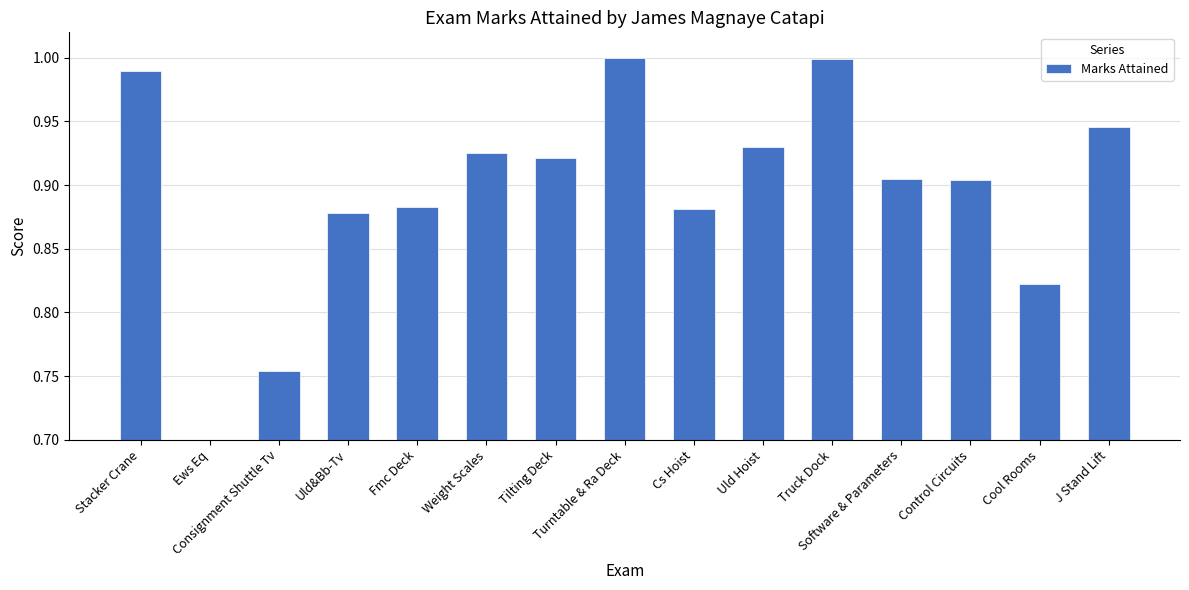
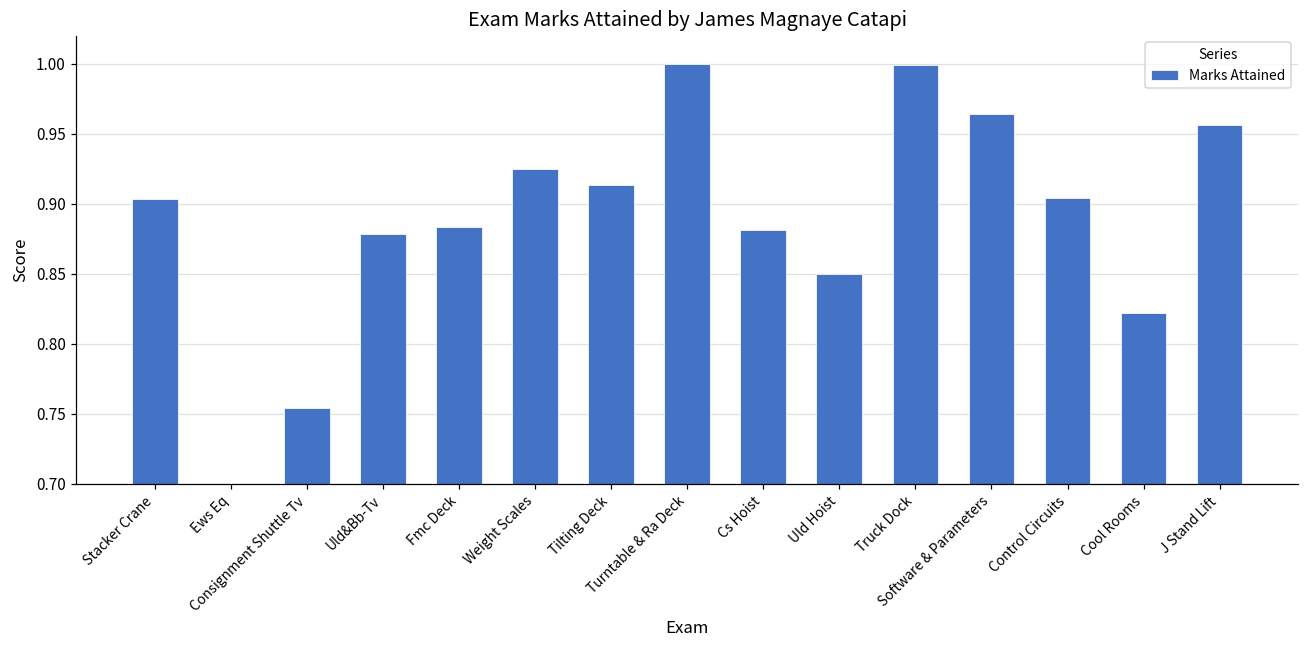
  {
-   "Stacker Crane": 0.990,
+   "Stacker Crane": 0.903,
    "Ews Eq": 0.700,
    "Consignment Shuttle Tv": 0.754,
    "Uld&Bb-Tv": 0.878,
    "Fmc Deck": 0.883,
    "Weight Scales": 0.925,
-   "Tilting Deck": 0.921,
+   "Tilting Deck": 0.913,
    "Turntable & Ra Deck": 1.000,
    "Cs Hoist": 0.881,
-   "Uld Hoist": 0.93,
+   "Uld Hoist": 0.85,
    "Truck Dock": 0.999,
-   "Software & Parameters": 0.905,
+   "Software & Parameters": 0.964,
    "Control Circuits": 0.904,
    "Cool Rooms": 0.822,
-   "J Stand Lift": 0.946
+   "J Stand Lift": 0.956
  }
